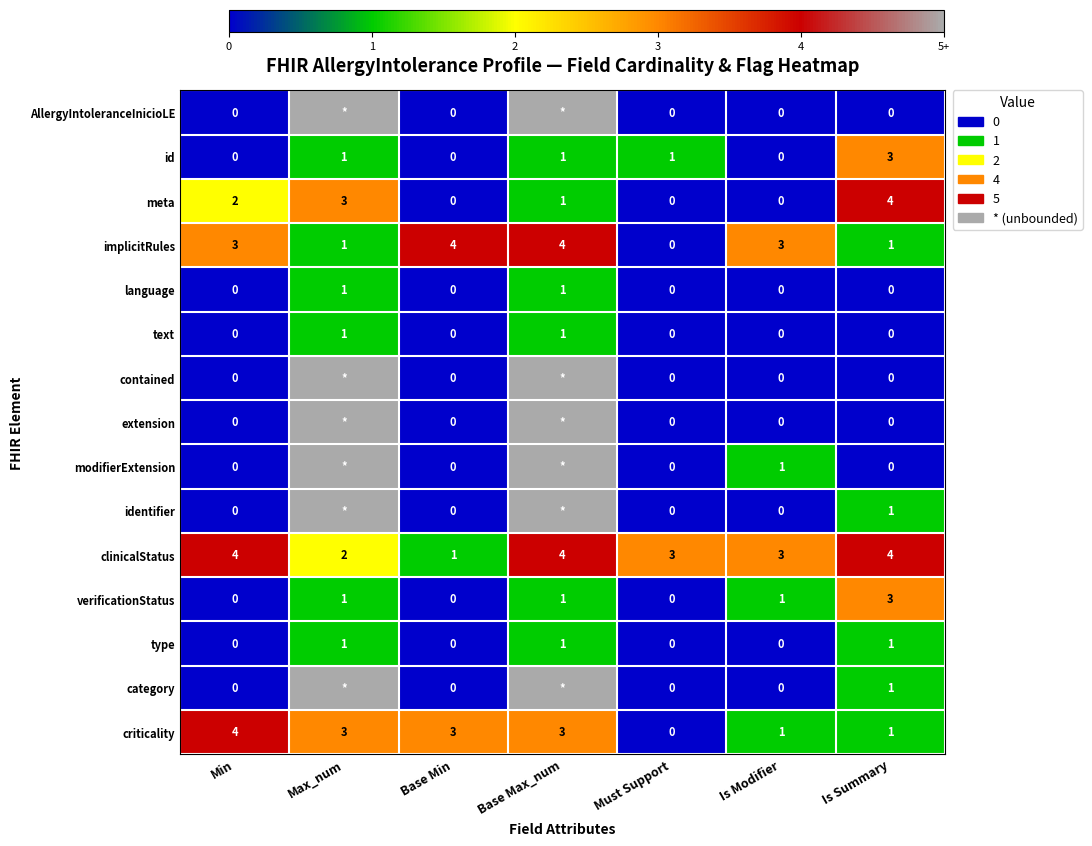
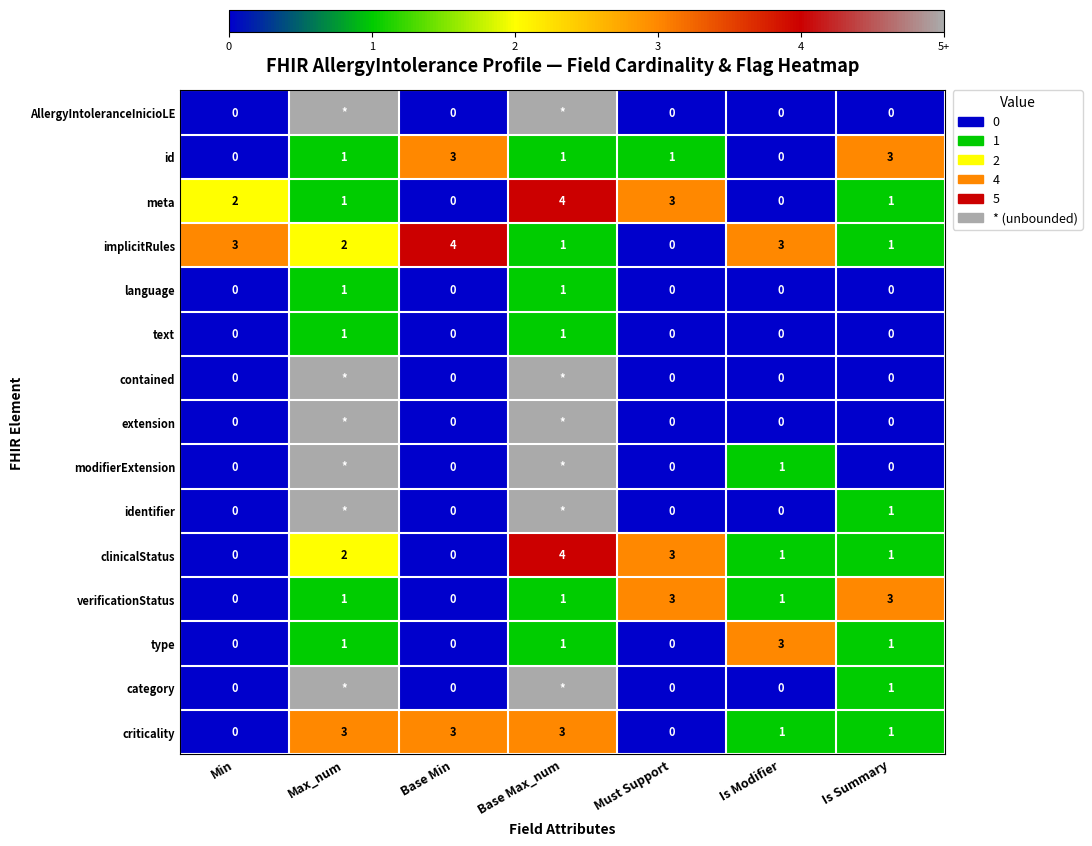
  {
    "AllergyIntoleranceInicioLE": {
      "Min": 0,
      "Base Min": 0,
      "Must Support": 0,
      "Is Modifier": 0,
      "Is Summary": 0
    },
    "id": {
      "Min": 0,
      "Max_num": 1,
-     "Base Min": 0,
+     "Base Min": 3,
      "Base Max_num": 1,
      "Must Support": 1,
      "Is Modifier": 0,
      "Is Summary": 3
    },
    "meta": {
      "Min": 2,
-     "Max_num": 3,
+     "Max_num": 1,
      "Base Min": 0,
-     "Base Max_num": 1,
-     "Must Support": 0,
+     "Base Max_num": 4,
+     "Must Support": 3,
      "Is Modifier": 0,
-     "Is Summary": 4
+     "Is Summary": 1
    },
    "implicitRules": {
      "Min": 3,
-     "Max_num": 1,
+     "Max_num": 2,
      "Base Min": 4,
-     "Base Max_num": 4,
+     "Base Max_num": 1,
      "Must Support": 0,
      "Is Modifier": 3,
      "Is Summary": 1
    },
    "language": {
      "Min": 0,
      "Max_num": 1,
      "Base Min": 0,
      "Base Max_num": 1,
      "Must Support": 0,
      "Is Modifier": 0,
      "Is Summary": 0
    },
    "text": {
      "Min": 0,
      "Max_num": 1,
      "Base Min": 0,
      "Base Max_num": 1,
      "Must Support": 0,
      "Is Modifier": 0,
      "Is Summary": 0
    },
    "contained": {
      "Min": 0,
      "Base Min": 0,
      "Must Support": 0,
      "Is Modifier": 0,
      "Is Summary": 0
    },
    "extension": {
      "Min": 0,
      "Base Min": 0,
      "Must Support": 0,
      "Is Modifier": 0,
      "Is Summary": 0
    },
    "modifierExtension": {
      "Min": 0,
      "Base Min": 0,
      "Must Support": 0,
      "Is Modifier": 1,
      "Is Summary": 0
    },
    "identifier": {
      "Min": 0,
      "Base Min": 0,
      "Must Support": 0,
      "Is Modifier": 0,
      "Is Summary": 1
    },
    "clinicalStatus": {
-     "Min": 4,
+     "Min": 0,
      "Max_num": 2,
-     "Base Min": 1,
+     "Base Min": 0,
      "Base Max_num": 4,
      "Must Support": 3,
-     "Is Modifier": 3,
-     "Is Summary": 4
+     "Is Modifier": 1,
+     "Is Summary": 1
    },
    "verificationStatus": {
      "Min": 0,
      "Max_num": 1,
      "Base Min": 0,
      "Base Max_num": 1,
-     "Must Support": 0,
+     "Must Support": 3,
      "Is Modifier": 1,
      "Is Summary": 3
    },
    "type": {
      "Min": 0,
      "Max_num": 1,
      "Base Min": 0,
      "Base Max_num": 1,
      "Must Support": 0,
-     "Is Modifier": 0,
+     "Is Modifier": 3,
      "Is Summary": 1
    },
    "category": {
      "Min": 0,
      "Base Min": 0,
      "Must Support": 0,
      "Is Modifier": 0,
      "Is Summary": 1
    },
    "criticality": {
-     "Min": 4,
+     "Min": 0,
      "Max_num": 3,
      "Base Min": 3,
      "Base Max_num": 3,
      "Must Support": 0,
      "Is Modifier": 1,
      "Is Summary": 1
    }
  }
